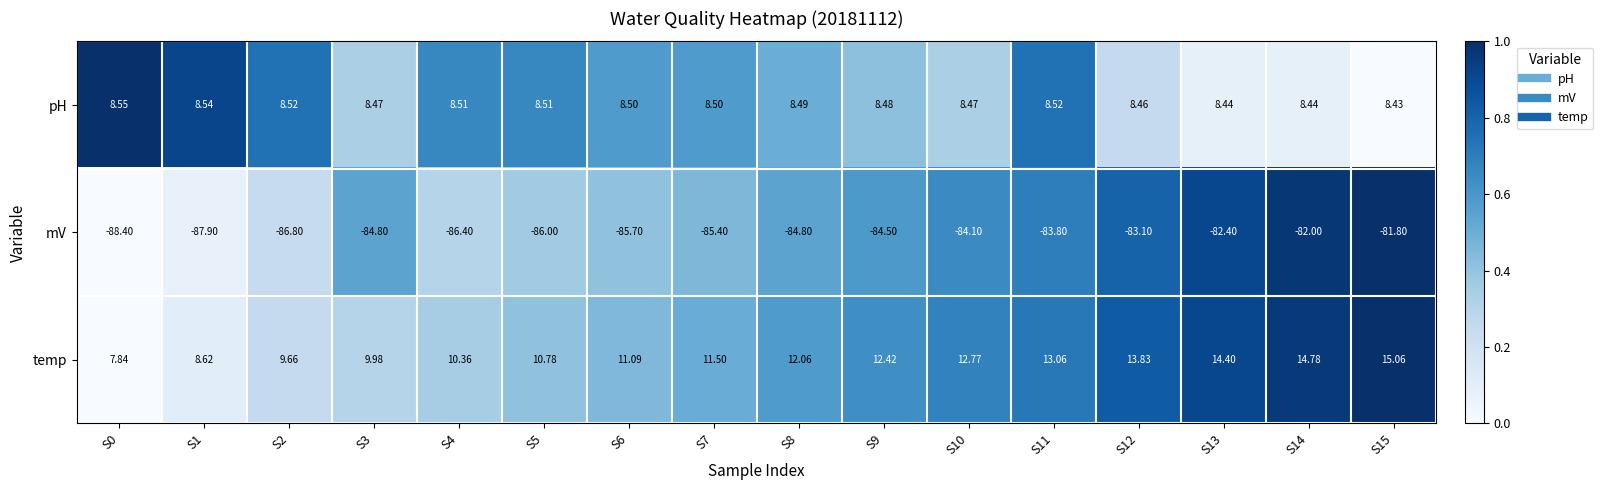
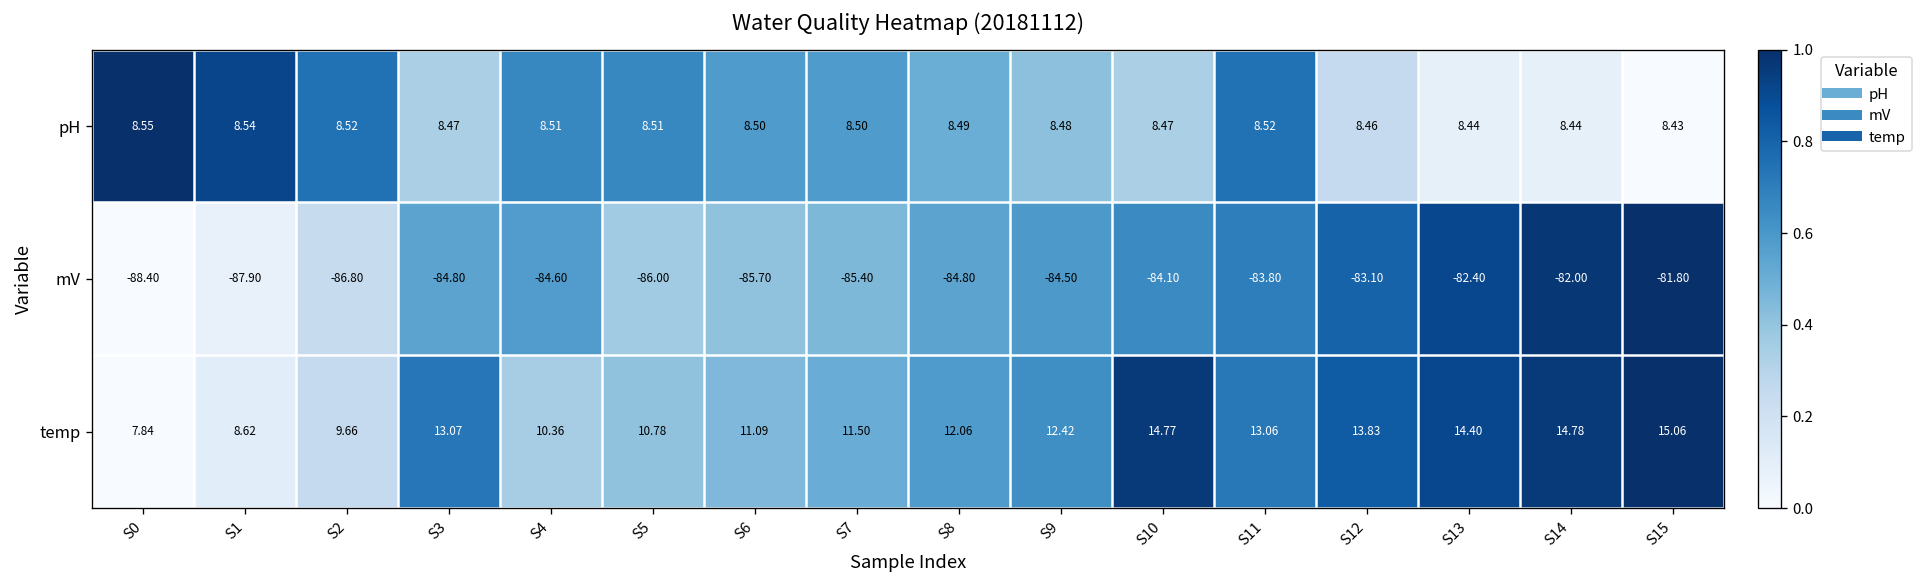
  {
    "pH": {
      "S0": 8.55,
      "S1": 8.54,
      "S2": 8.52,
      "S3": 8.47,
      "S4": 8.51,
      "S5": 8.51,
      "S6": 8.50,
      "S7": 8.50,
      "S8": 8.49,
      "S9": 8.48,
      "S10": 8.47,
      "S11": 8.52,
      "S12": 8.46,
      "S13": 8.44,
      "S14": 8.44,
      "S15": 8.43
    },
    "mV": {
      "S0": -88.40,
      "S1": -87.90,
      "S2": -86.80,
      "S3": -84.80,
-     "S4": -86.40,
+     "S4": -84.60,
      "S5": -86.00,
      "S6": -85.70,
      "S7": -85.40,
      "S8": -84.80,
      "S9": -84.50,
      "S10": -84.10,
      "S11": -83.80,
      "S12": -83.10,
      "S13": -82.40,
      "S14": -82.00,
      "S15": -81.80
    },
    "temp": {
      "S0": 7.84,
      "S1": 8.62,
      "S2": 9.66,
-     "S3": 9.98,
+     "S3": 13.07,
      "S4": 10.36,
      "S5": 10.78,
      "S6": 11.09,
      "S7": 11.50,
      "S8": 12.06,
      "S9": 12.42,
-     "S10": 12.77,
+     "S10": 14.77,
      "S11": 13.06,
      "S12": 13.83,
      "S13": 14.40,
      "S14": 14.78,
      "S15": 15.06
    }
  }
